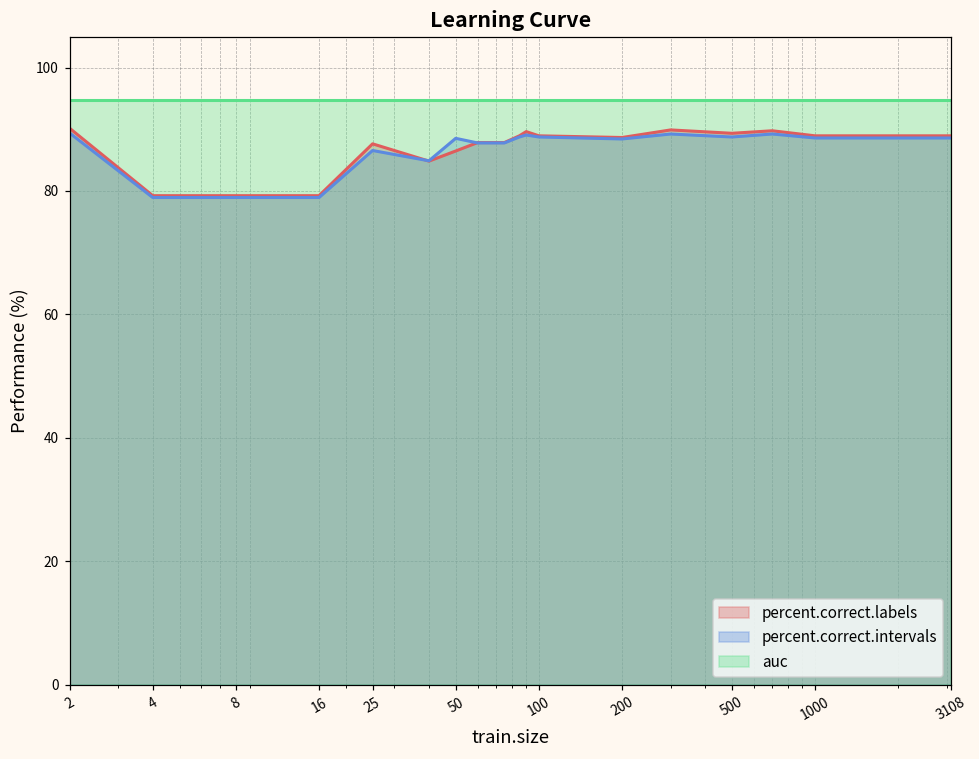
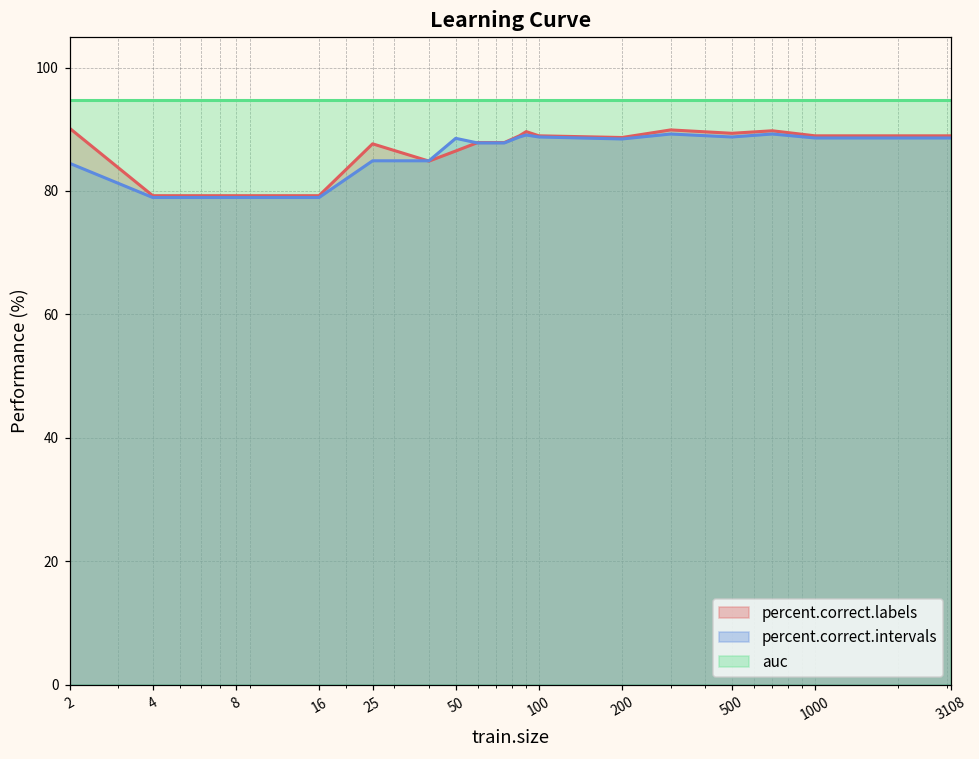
  {
    "percent.correct.labels": {
      "2": 90,
      "25": 88,
      "50": 86,
      "500": 89
    },
    "percent.correct.intervals": {
-     "2": 89,
-     "25": 87,
+     "2": 84,
+     "25": 85,
      "50": 89,
      "500": 89
    },
    "auc": {
      "2": 95,
      "4": 95,
      "8": 95,
      "16": 95,
      "25": 95,
      "50": 95,
      "100": 95,
      "200": 95,
      "500": 95,
      "1000": 95,
      "3108": 95
    }
  }
